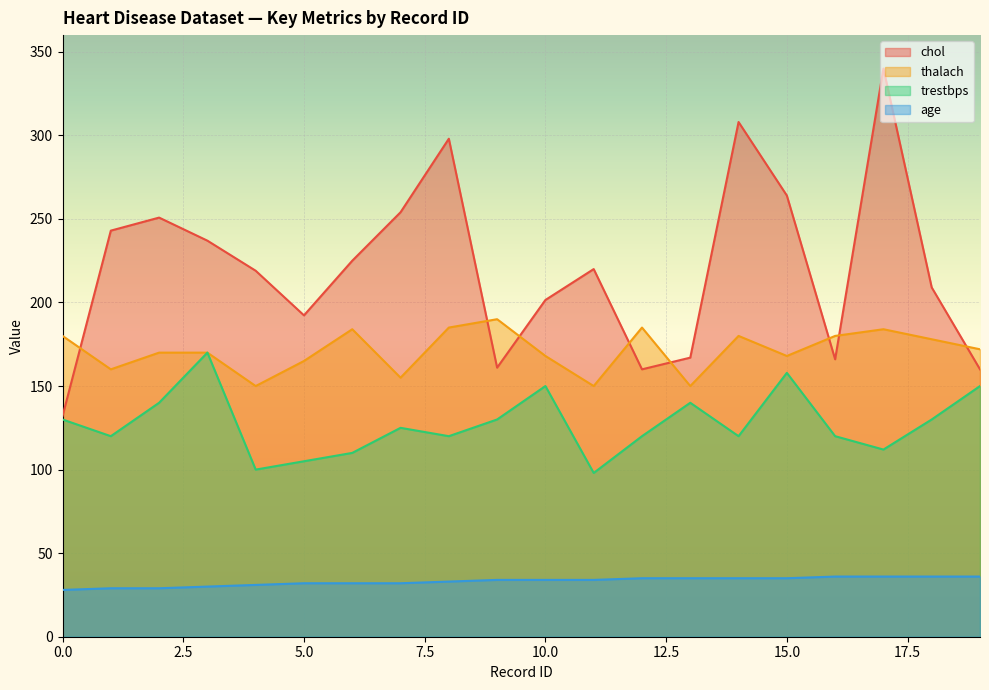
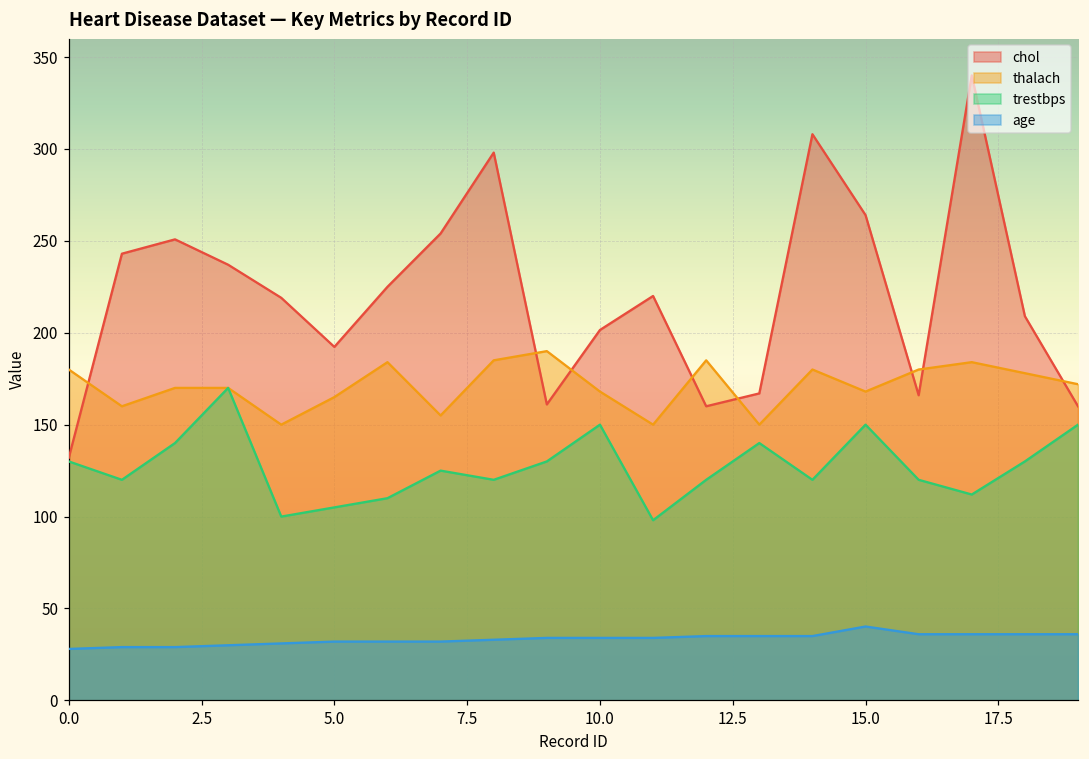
  {
    "chol": {
      "0.0": 132,
      "5.0": 192,
      "10.0": 202,
      "15.0": 264
    },
    "thalach": {
      "0.0": 180,
      "5.0": 165,
      "10.0": 168,
      "15.0": 168
    },
    "trestbps": {
      "0.0": 130,
      "5.0": 105,
      "10.0": 150,
-     "15.0": 158
+     "15.0": 150
    },
    "age": {
      "0.0": 28,
      "5.0": 32,
      "10.0": 34,
-     "15.0": 35
+     "15.0": 40
    }
  }
